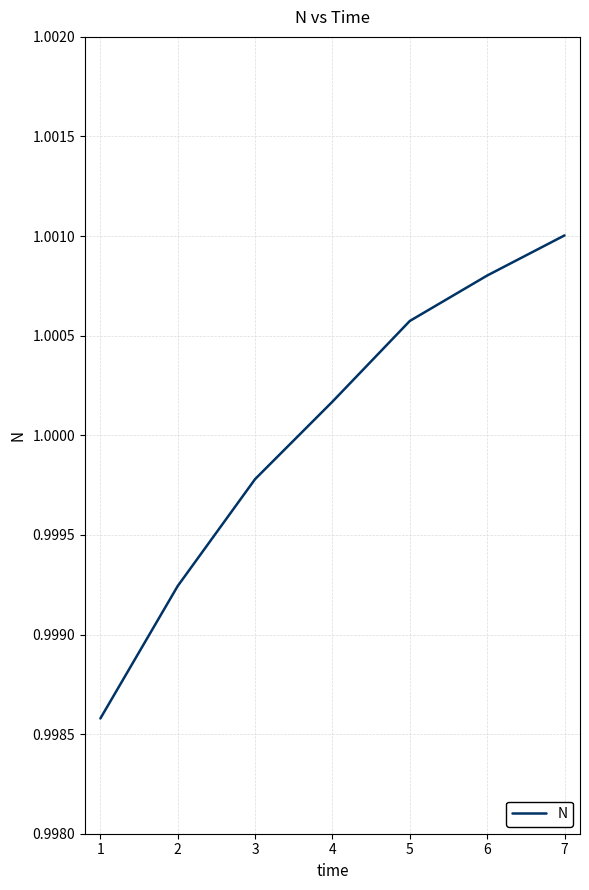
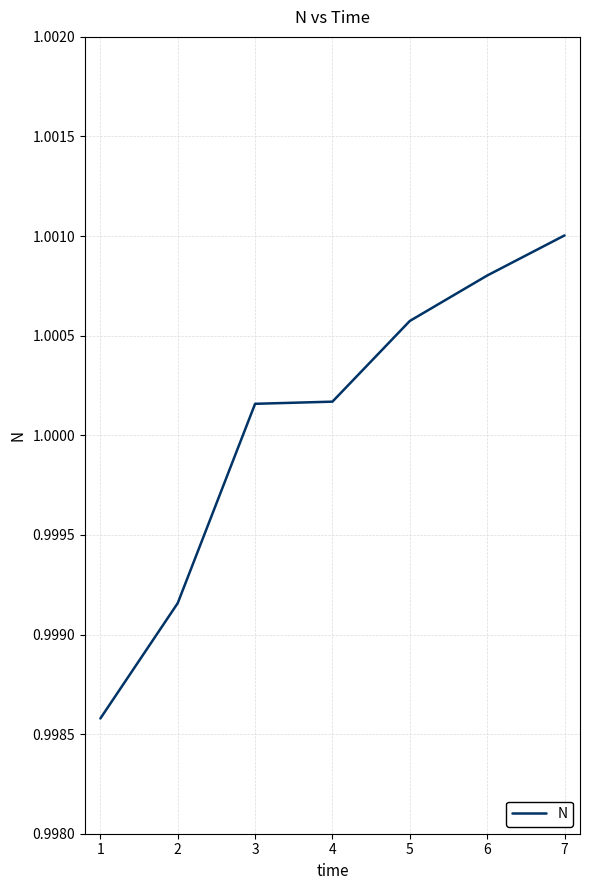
  {
    "1": 0.99858,
-   "2": 0.99924,
-   "3": 0.99978,
+   "2": 0.99916,
+   "3": 1.00016,
    "4": 1.00017,
    "5": 1.00057,
    "6": 1.00080,
    "7": 1.00100
  }
